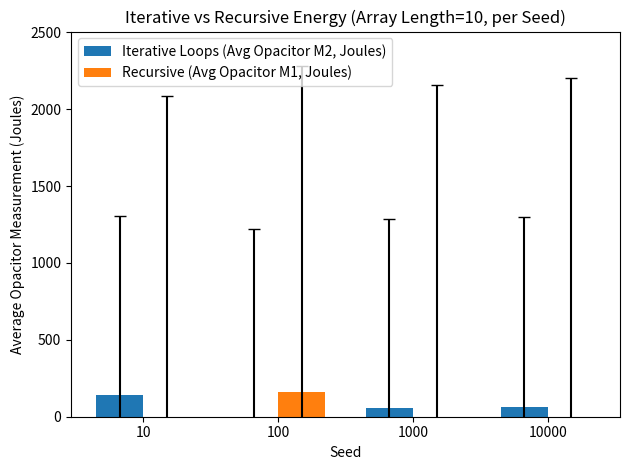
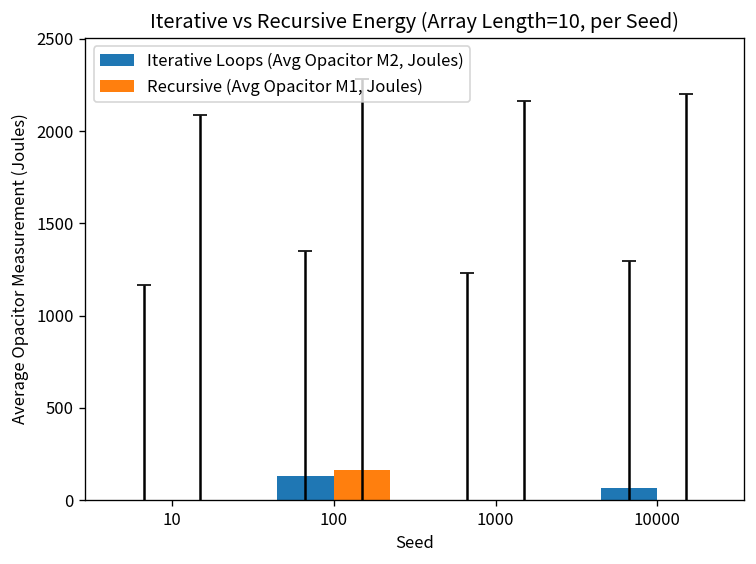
  {
    "Iterative Loops (Avg Opacitor M2, Joules)": {
-     "10": 140,
-     "100": 0,
-     "1000": 60,
+     "10": 0,
+     "100": 130,
+     "1000": 0,
      "10000": 70
    },
    "Recursive (Avg Opacitor M1, Joules)": {
      "100": 160
    }
  }
